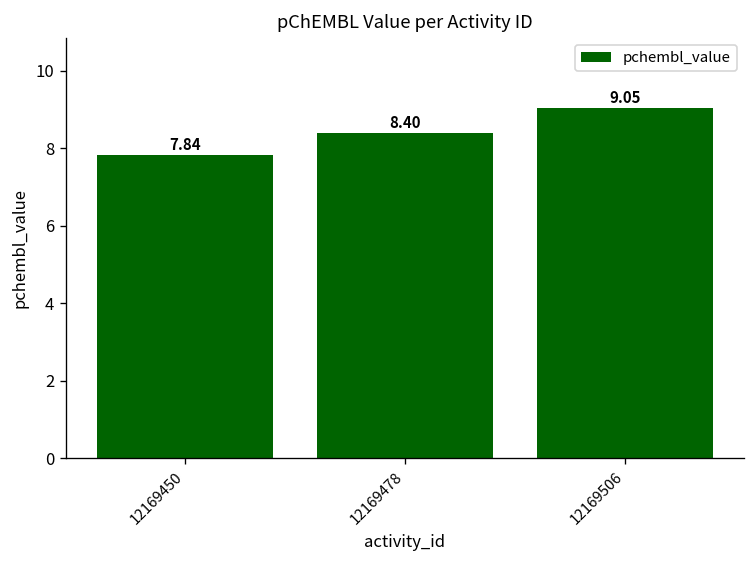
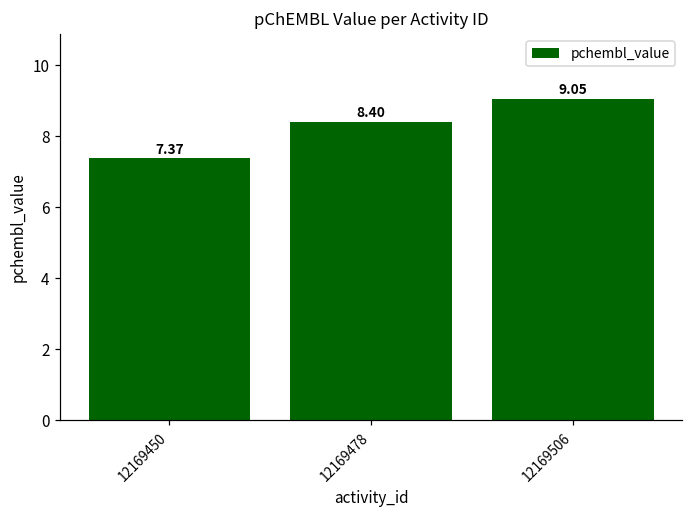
  {
-   "12169450": 7.84,
+   "12169450": 7.37,
    "12169478": 8.40,
    "12169506": 9.05
  }
